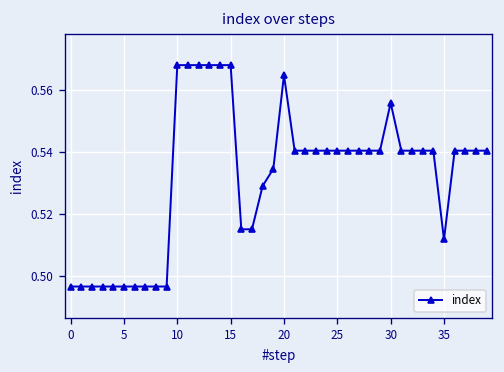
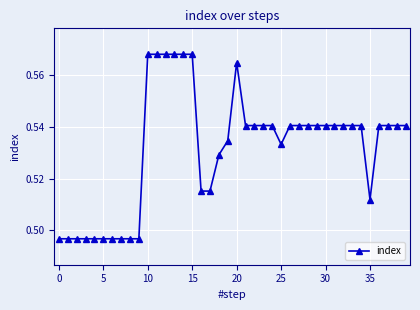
  {
    "0": 0.497,
    "5": 0.497,
    "10": 0.568,
    "15": 0.568,
    "20": 0.565,
-   "25": 0.540,
-   "30": 0.556,
+   "25": 0.533,
+   "30": 0.540,
    "35": 0.512
  }
